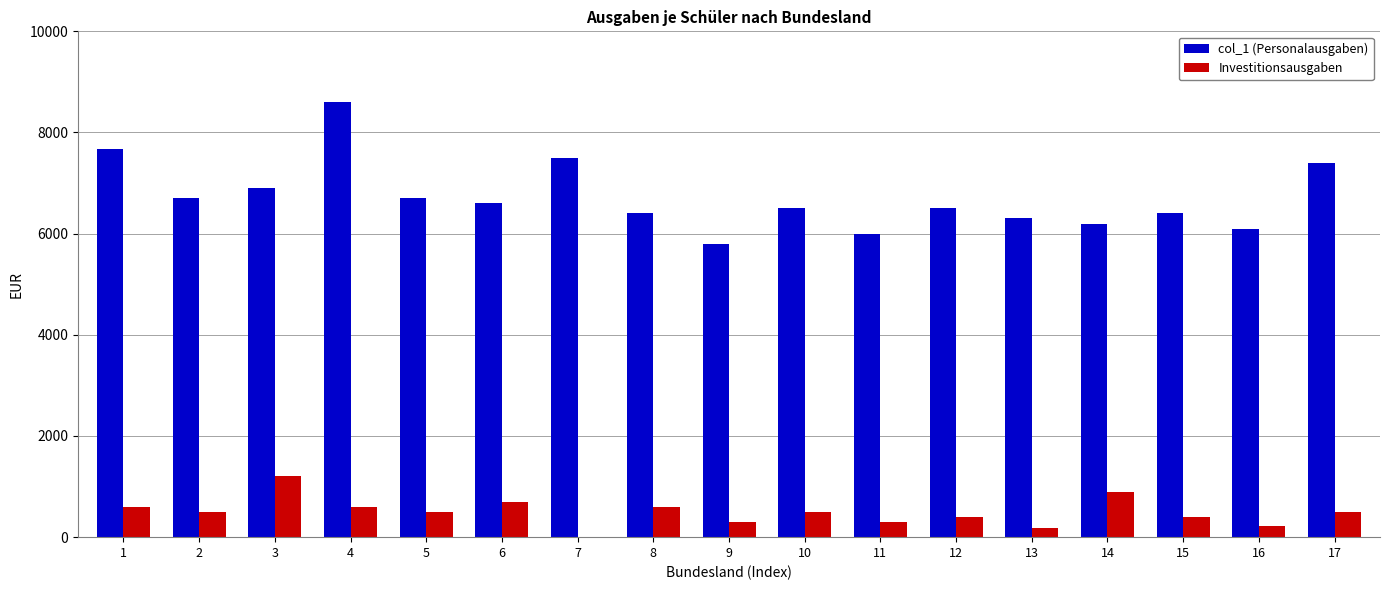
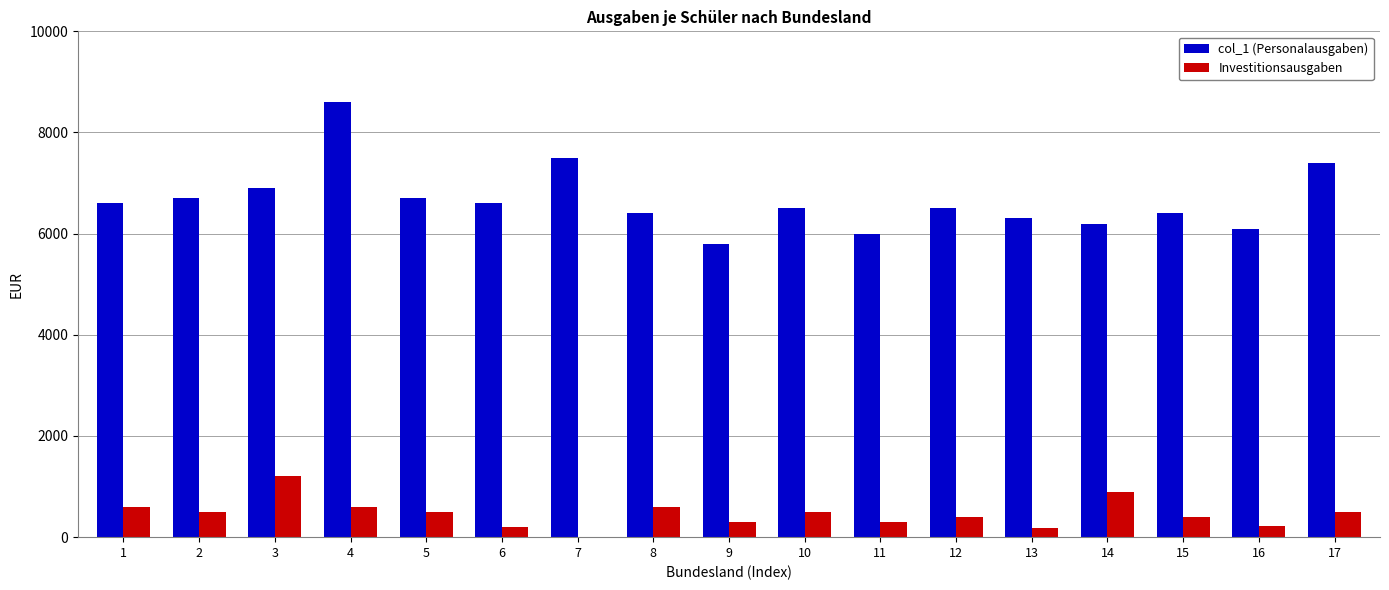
  {
    "col_1 (Personalausgaben)": {
-     "1": 7700,
+     "1": 6600,
      "2": 6700,
      "3": 6900,
      "4": 8600,
      "5": 6700,
      "6": 6600,
      "7": 7500,
      "8": 6400,
      "9": 5800,
      "10": 6500,
      "11": 6000,
      "12": 6500,
      "13": 6300,
      "14": 6200,
      "15": 6400,
      "16": 6100,
      "17": 7400
    },
    "Investitionsausgaben": {
      "1": 600,
      "2": 500,
      "3": 1200,
      "4": 600,
      "5": 500,
-     "6": 700,
+     "6": 200,
      "7": 0,
      "8": 600,
      "9": 300,
      "10": 500,
      "11": 300,
      "12": 400,
      "13": 200,
      "14": 900,
      "15": 400,
      "16": 200,
      "17": 500
    }
  }
